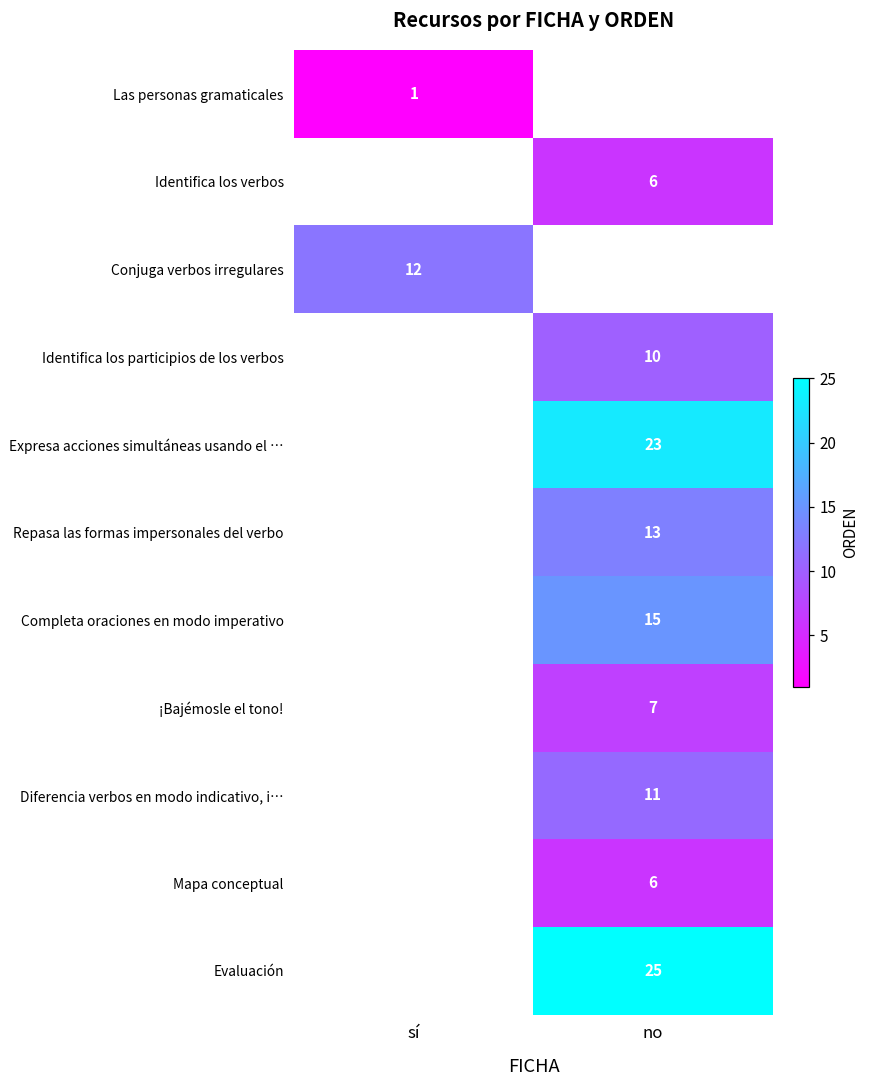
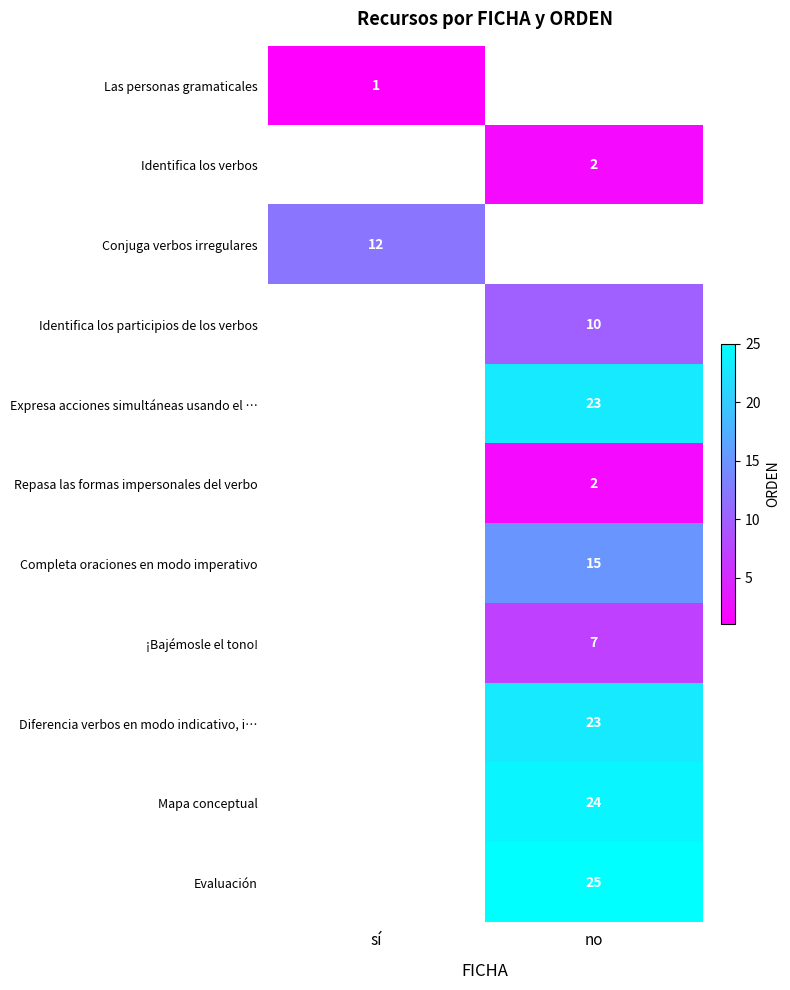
  {
    "Las personas gramaticales": {
      "sí": 1
    },
    "Identifica los verbos": {
-     "no": 6
+     "no": 2
    },
    "Conjuga verbos irregulares": {
      "sí": 12
    },
    "Identifica los participios de los verbos": {
      "no": 10
    },
    "Expresa acciones simultáneas usando el …": {
      "no": 23
    },
    "Repasa las formas impersonales del verbo": {
-     "no": 13
+     "no": 2
    },
    "Completa oraciones en modo imperativo": {
      "no": 15
    },
    "¡Bajémosle el tono!": {
      "no": 7
    },
    "Diferencia verbos en modo indicativo, i…": {
-     "no": 11
+     "no": 23
    },
    "Mapa conceptual": {
-     "no": 6
+     "no": 24
    },
    "Evaluación": {
      "no": 25
    }
  }
